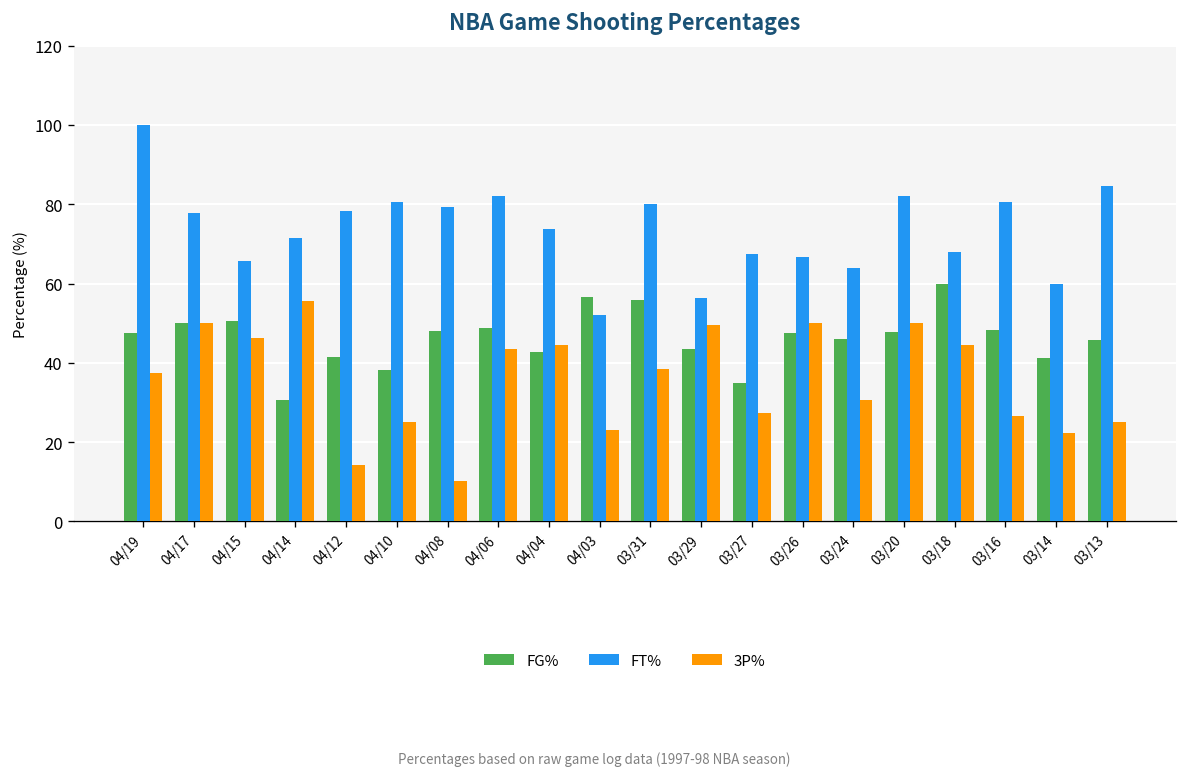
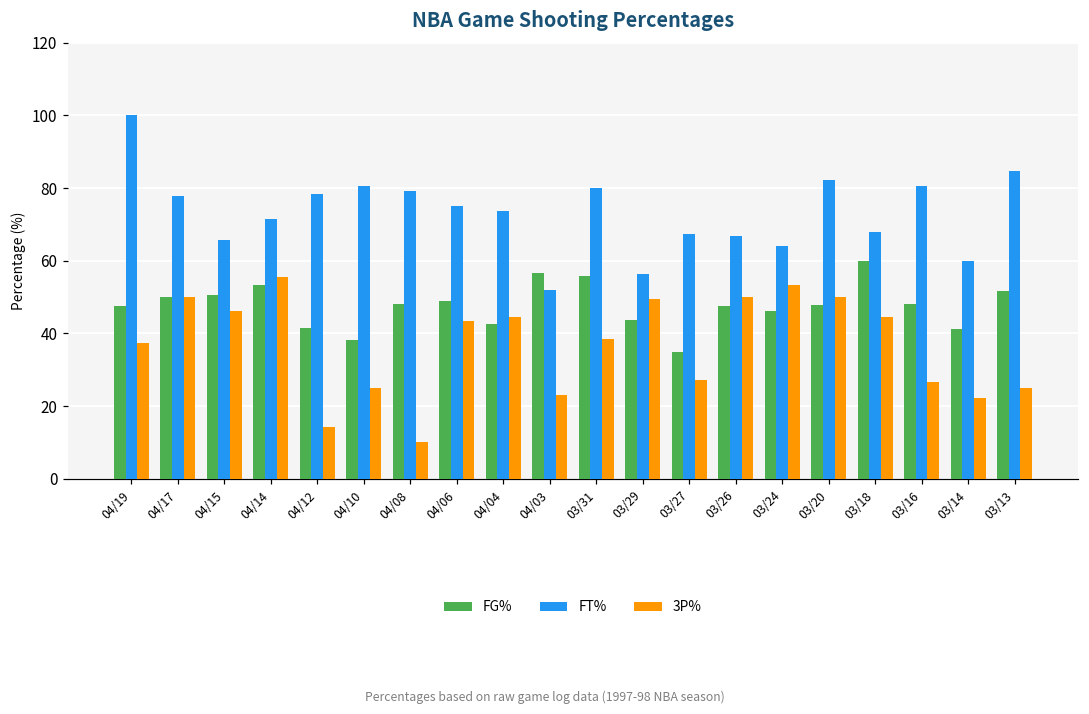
  {
    "FG%": {
      "04/19": 48,
      "04/17": 50,
      "04/15": 51,
-     "04/14": 31,
+     "04/14": 53,
      "04/12": 42,
      "04/10": 38,
      "04/08": 48,
      "04/06": 49,
      "04/04": 43,
      "04/03": 57,
      "03/31": 56,
      "03/29": 44,
      "03/27": 35,
      "03/26": 48,
      "03/24": 46,
      "03/20": 48,
      "03/18": 60,
      "03/16": 48,
      "03/14": 41,
-     "03/13": 46
+     "03/13": 52
    },
    "FT%": {
      "04/19": 100,
      "04/17": 78,
      "04/15": 66,
      "04/14": 71,
      "04/12": 78,
      "04/10": 81,
      "04/08": 79,
-     "04/06": 82,
+     "04/06": 75,
      "04/04": 74,
      "04/03": 52,
      "03/31": 80,
      "03/29": 56,
      "03/27": 67,
      "03/26": 67,
      "03/24": 64,
      "03/20": 82,
      "03/18": 68,
      "03/16": 81,
      "03/14": 60,
      "03/13": 85
    },
    "3P%": {
      "04/19": 38,
      "04/17": 50,
      "04/15": 46,
      "04/14": 56,
      "04/12": 14,
      "04/10": 25,
      "04/08": 10,
      "04/06": 44,
      "04/04": 44,
      "04/03": 23,
      "03/31": 39,
      "03/29": 50,
      "03/27": 27,
      "03/26": 50,
-     "03/24": 31,
+     "03/24": 53,
      "03/20": 50,
      "03/18": 44,
      "03/16": 27,
      "03/14": 22,
      "03/13": 25
    }
  }
